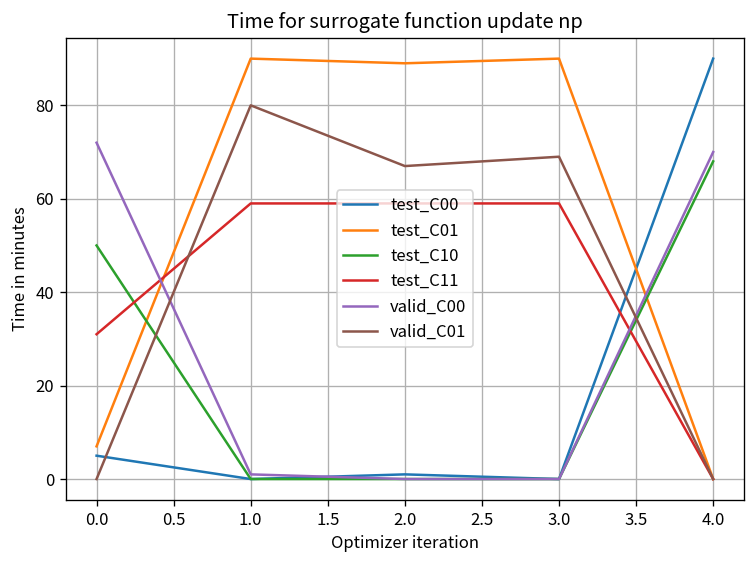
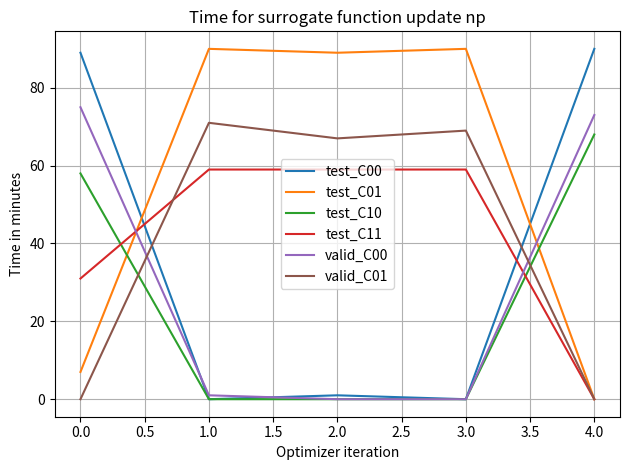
  {
    "test_C00": {
-     "0.0": 5,
+     "0.0": 89,
      "2.0": 1,
      "4.0": 90
    },
    "test_C01": {
      "0.0": 7,
      "1.0": 90,
      "2.0": 89,
      "3.0": 90
    },
    "test_C10": {
-     "0.0": 50,
+     "0.0": 58,
      "4.0": 68
    },
    "test_C11": {
      "0.0": 31,
      "1.0": 59,
      "3.0": 59
    },
    "valid_C00": {
-     "0.0": 72,
+     "0.0": 75,
      "1.0": 1,
-     "4.0": 70
+     "4.0": 73
    },
    "valid_C01": {
      "0.0": 0,
-     "1.0": 80,
+     "1.0": 71,
      "2.0": 67,
      "3.0": 69
    }
  }
